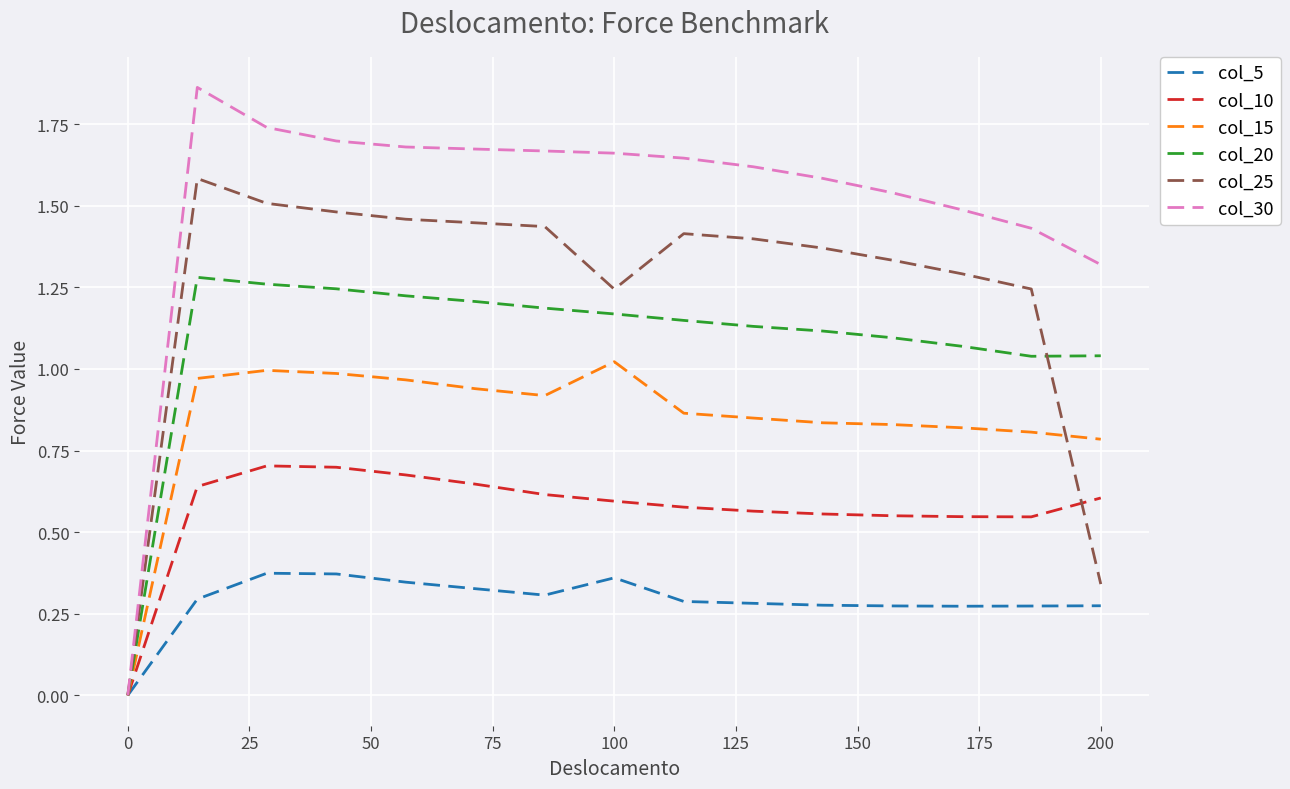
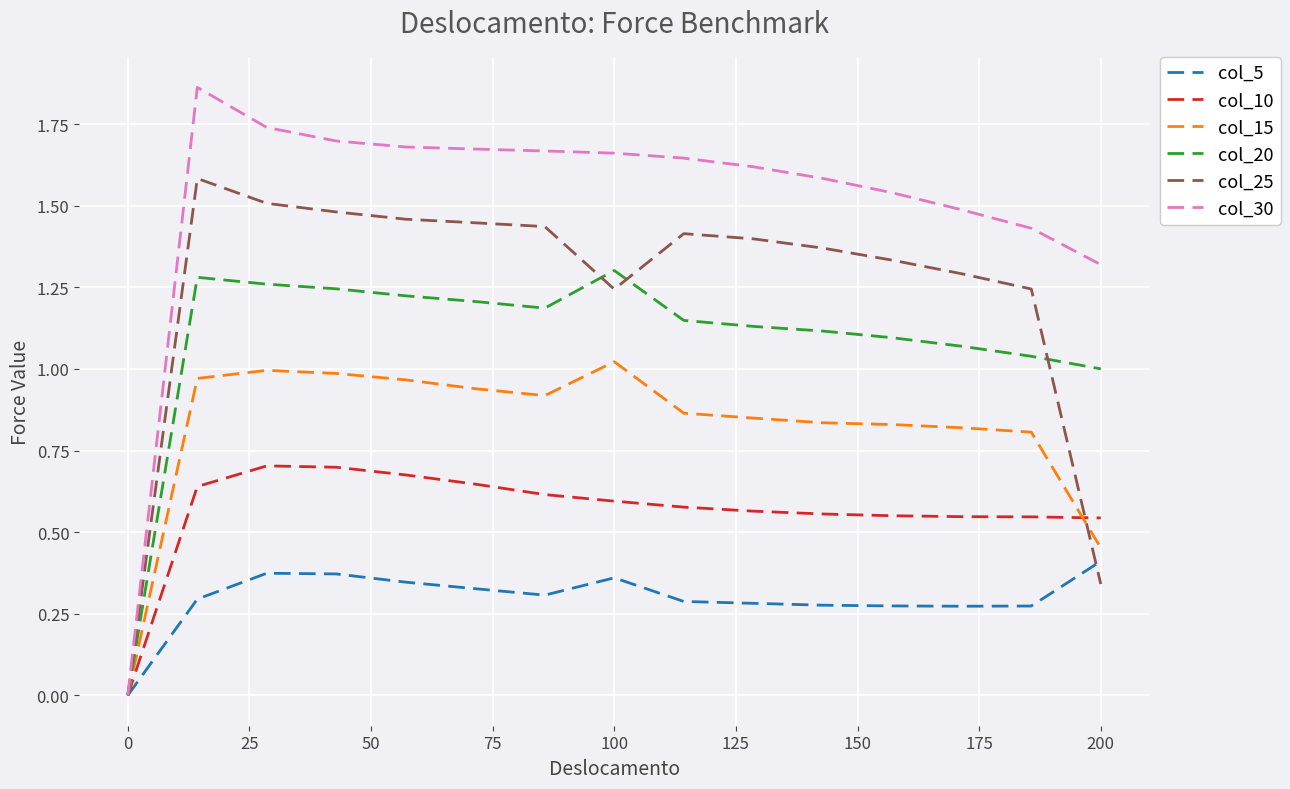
  {
    "col_5": {
      "100": 0.36,
-     "200": 0.27
+     "200": 0.41
    },
    "col_10": {
      "100": 0.59,
-     "200": 0.60
+     "200": 0.54
    },
    "col_15": {
      "100": 1.02,
-     "200": 0.78
+     "200": 0.45
    },
    "col_20": {
-     "100": 1.17,
-     "200": 1.04
+     "100": 1.30,
+     "200": 1.00
    },
    "col_25": {
      "100": 1.24,
      "200": 0.34
    },
    "col_30": {
      "100": 1.66,
      "200": 1.32
    }
  }
